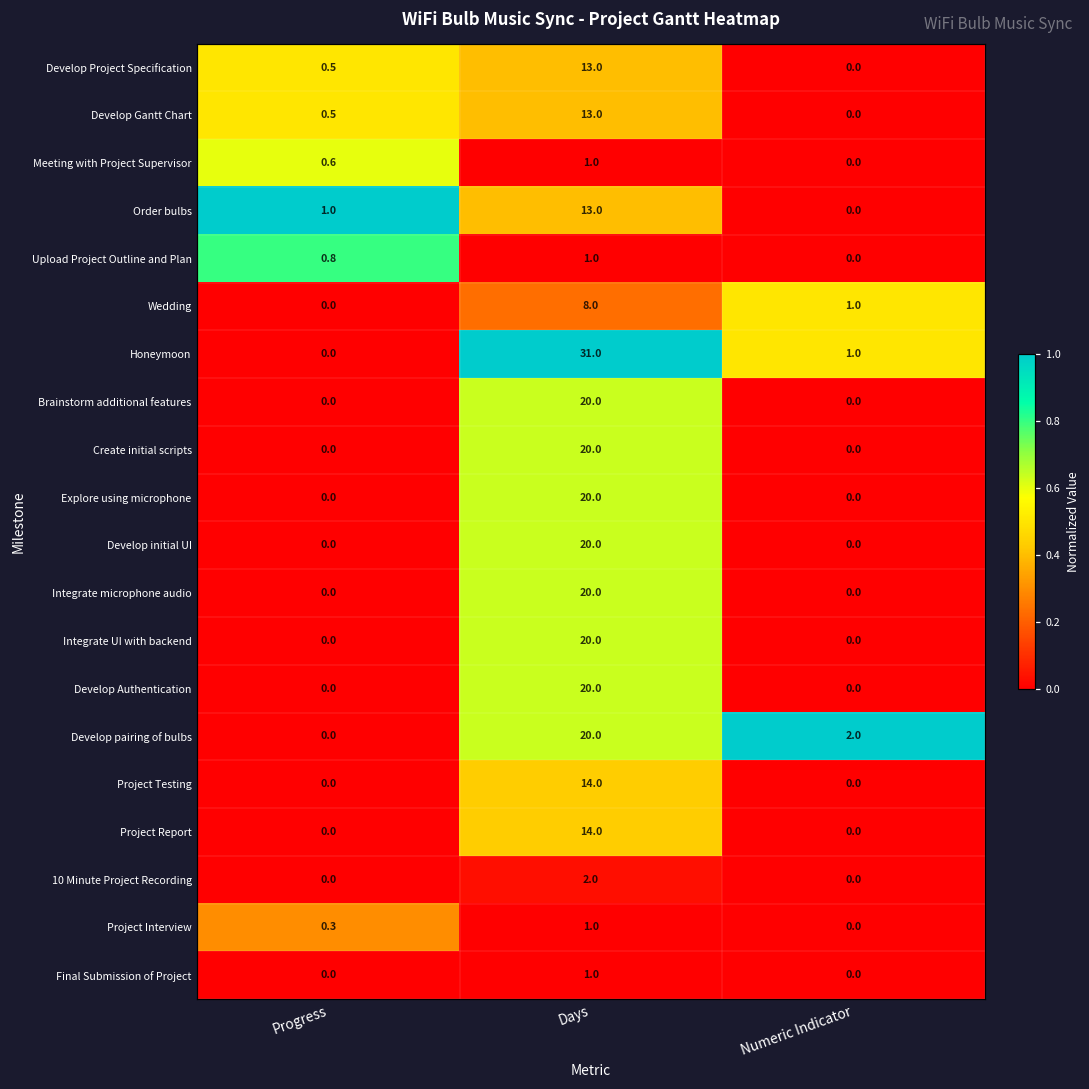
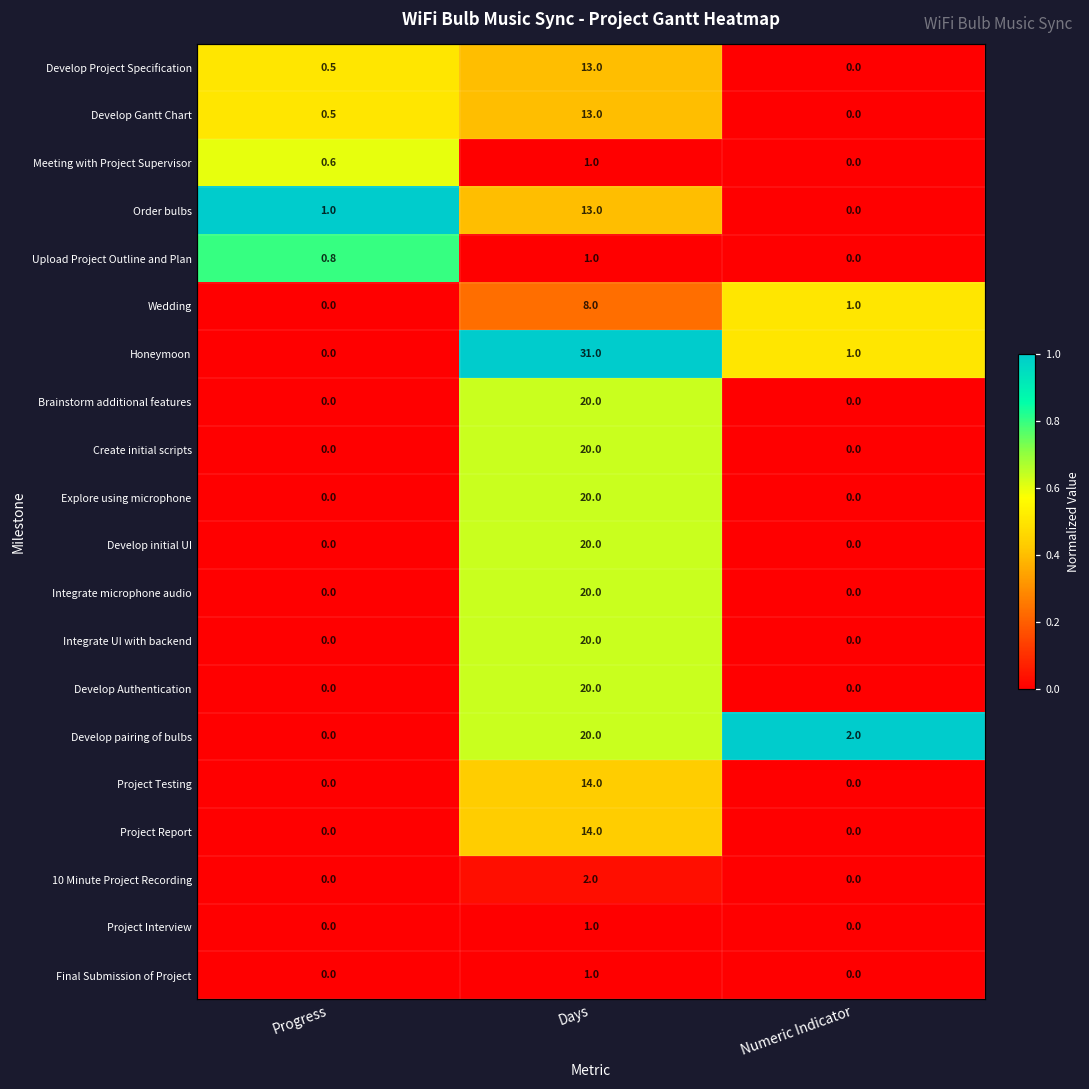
  {
    "Develop Project Specification": {
      "Progress": 0.5,
      "Days": 13.0,
      "Numeric Indicator": 0.0
    },
    "Develop Gantt Chart": {
      "Progress": 0.5,
      "Days": 13.0,
      "Numeric Indicator": 0.0
    },
    "Meeting with Project Supervisor": {
      "Progress": 0.6,
      "Days": 1.0,
      "Numeric Indicator": 0.0
    },
    "Order bulbs": {
      "Progress": 1.0,
      "Days": 13.0,
      "Numeric Indicator": 0.0
    },
    "Upload Project Outline and Plan": {
      "Progress": 0.8,
      "Days": 1.0,
      "Numeric Indicator": 0.0
    },
    "Wedding": {
      "Progress": 0.0,
      "Days": 8.0,
      "Numeric Indicator": 1.0
    },
    "Honeymoon": {
      "Progress": 0.0,
      "Days": 31.0,
      "Numeric Indicator": 1.0
    },
    "Brainstorm additional features": {
      "Progress": 0.0,
      "Days": 20.0,
      "Numeric Indicator": 0.0
    },
    "Create initial scripts": {
      "Progress": 0.0,
      "Days": 20.0,
      "Numeric Indicator": 0.0
    },
    "Explore using microphone": {
      "Progress": 0.0,
      "Days": 20.0,
      "Numeric Indicator": 0.0
    },
    "Develop initial UI": {
      "Progress": 0.0,
      "Days": 20.0,
      "Numeric Indicator": 0.0
    },
    "Integrate microphone audio": {
      "Progress": 0.0,
      "Days": 20.0,
      "Numeric Indicator": 0.0
    },
    "Integrate UI with backend": {
      "Progress": 0.0,
      "Days": 20.0,
      "Numeric Indicator": 0.0
    },
    "Develop Authentication": {
      "Progress": 0.0,
      "Days": 20.0,
      "Numeric Indicator": 0.0
    },
    "Develop pairing of bulbs": {
      "Progress": 0.0,
      "Days": 20.0,
      "Numeric Indicator": 2.0
    },
    "Project Testing": {
      "Progress": 0.0,
      "Days": 14.0,
      "Numeric Indicator": 0.0
    },
    "Project Report": {
      "Progress": 0.0,
      "Days": 14.0,
      "Numeric Indicator": 0.0
    },
    "10 Minute Project Recording": {
      "Progress": 0.0,
      "Days": 2.0,
      "Numeric Indicator": 0.0
    },
    "Project Interview": {
-     "Progress": 0.3,
+     "Progress": 0.0,
      "Days": 1.0,
      "Numeric Indicator": 0.0
    },
    "Final Submission of Project": {
      "Progress": 0.0,
      "Days": 1.0,
      "Numeric Indicator": 0.0
    }
  }
